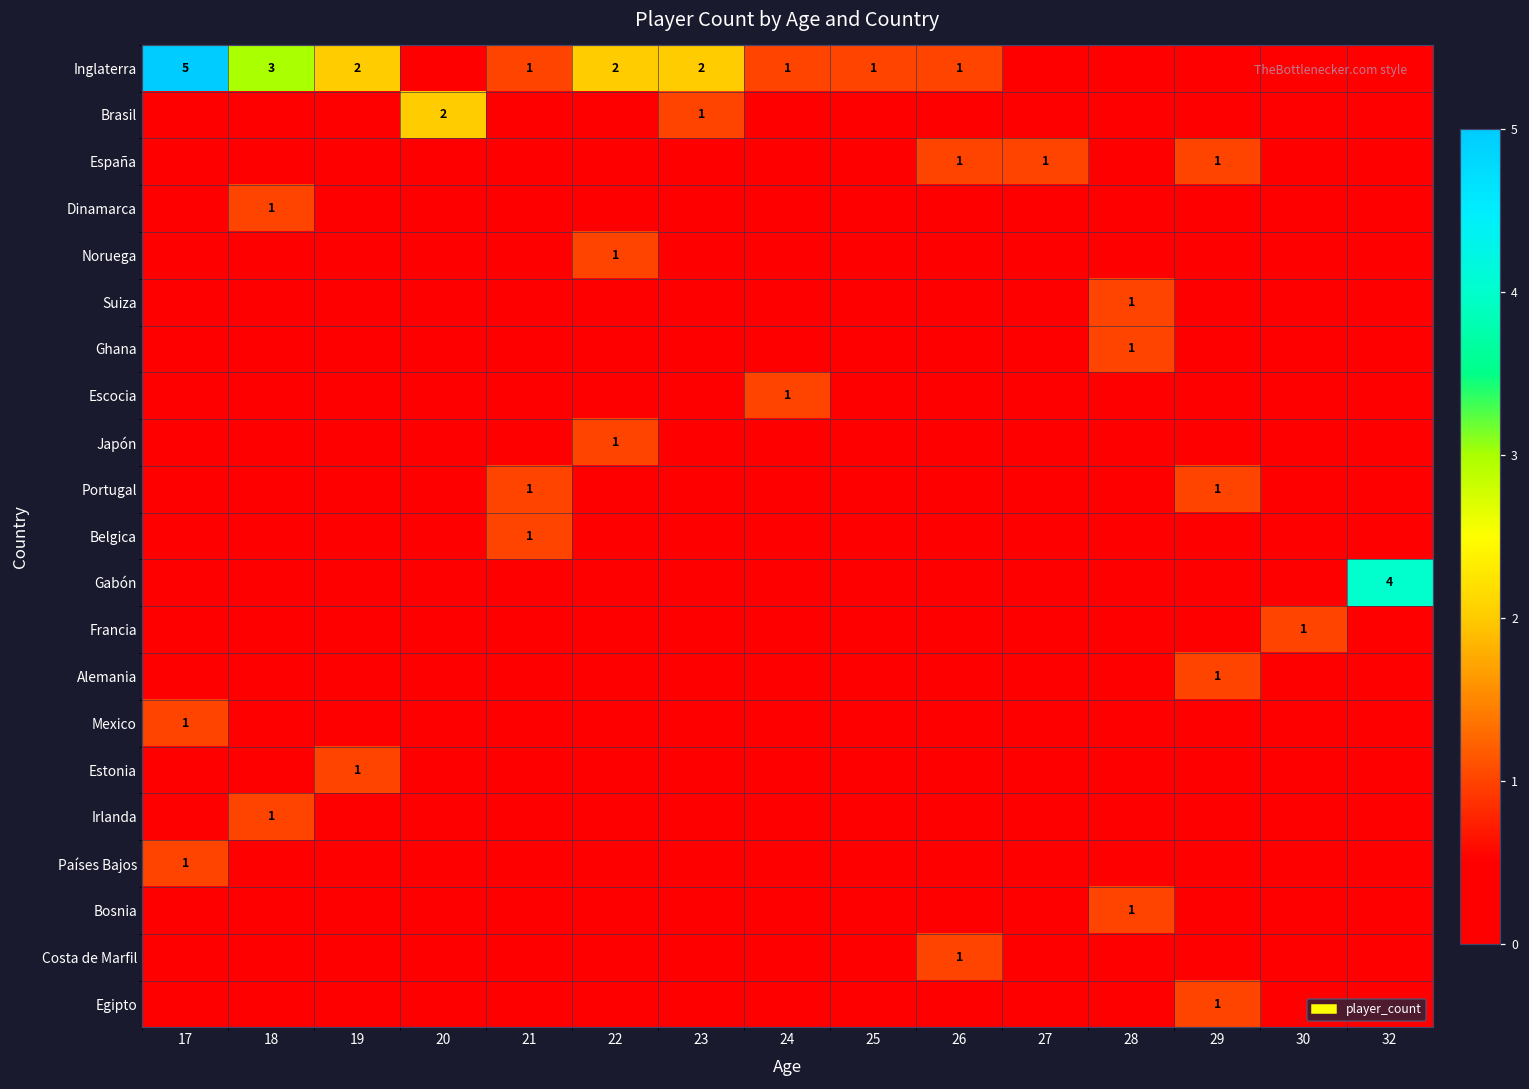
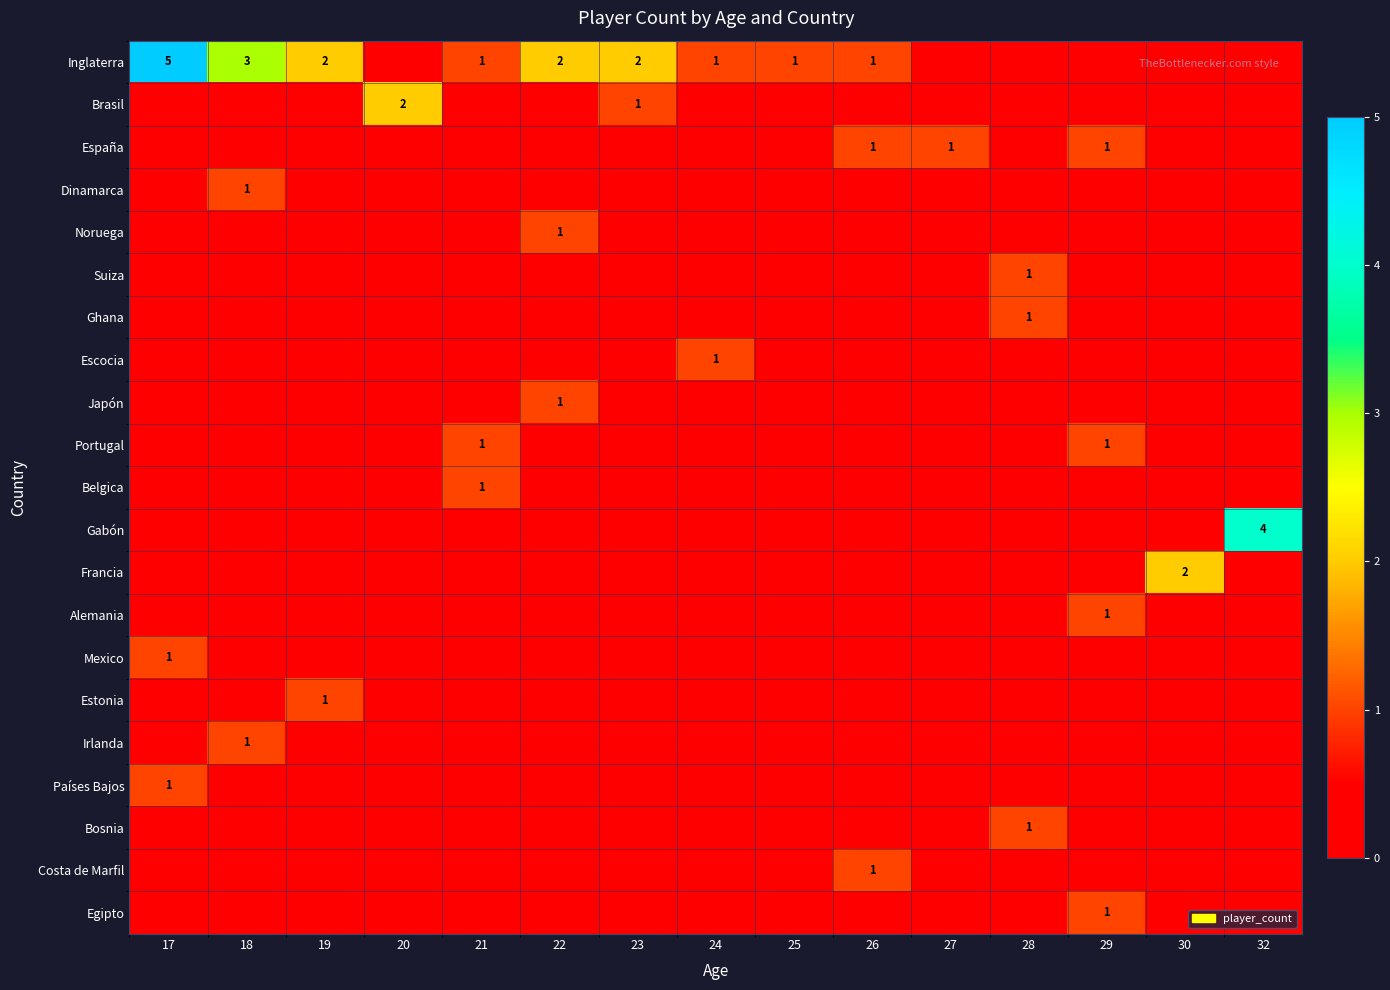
  {
    "Inglaterra": {
      "17": 5,
      "18": 3,
      "19": 2,
      "21": 1,
      "22": 2,
      "23": 2,
      "24": 1,
      "25": 1,
      "26": 1
    },
    "Brasil": {
      "20": 2,
      "23": 1
    },
    "España": {
      "26": 1,
      "27": 1,
      "29": 1
    },
    "Dinamarca": {
      "18": 1
    },
    "Noruega": {
      "22": 1
    },
    "Suiza": {
      "28": 1
    },
    "Ghana": {
      "28": 1
    },
    "Escocia": {
      "24": 1
    },
    "Japón": {
      "22": 1
    },
    "Portugal": {
      "21": 1,
      "29": 1
    },
    "Belgica": {
      "21": 1
    },
    "Gabón": {
      "32": 4
    },
    "Francia": {
-     "30": 1
+     "30": 2
    },
    "Alemania": {
      "29": 1
    },
    "Mexico": {
      "17": 1
    },
    "Estonia": {
      "19": 1
    },
    "Irlanda": {
      "18": 1
    },
    "Países Bajos": {
      "17": 1
    },
    "Bosnia": {
      "28": 1
    },
    "Costa de Marfil": {
      "26": 1
    },
    "Egipto": {
      "29": 1
    }
  }
